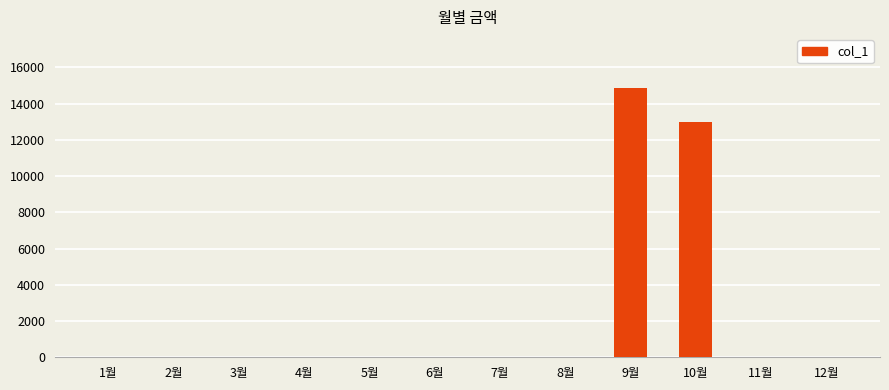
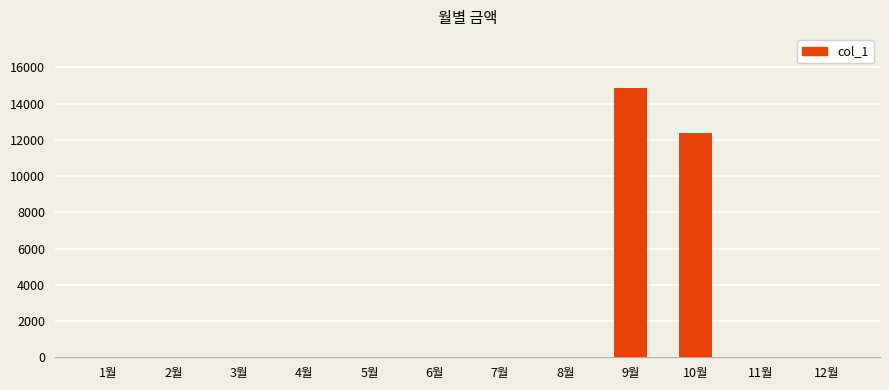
  {
    "1월": 0,
    "2월": 0,
    "3월": 0,
    "4월": 0,
    "5월": 0,
    "6월": 0,
    "7월": 0,
    "8월": 0,
    "9월": 14900,
-   "10월": 13000,
+   "10월": 12400,
    "11월": 0,
    "12월": 0
  }
